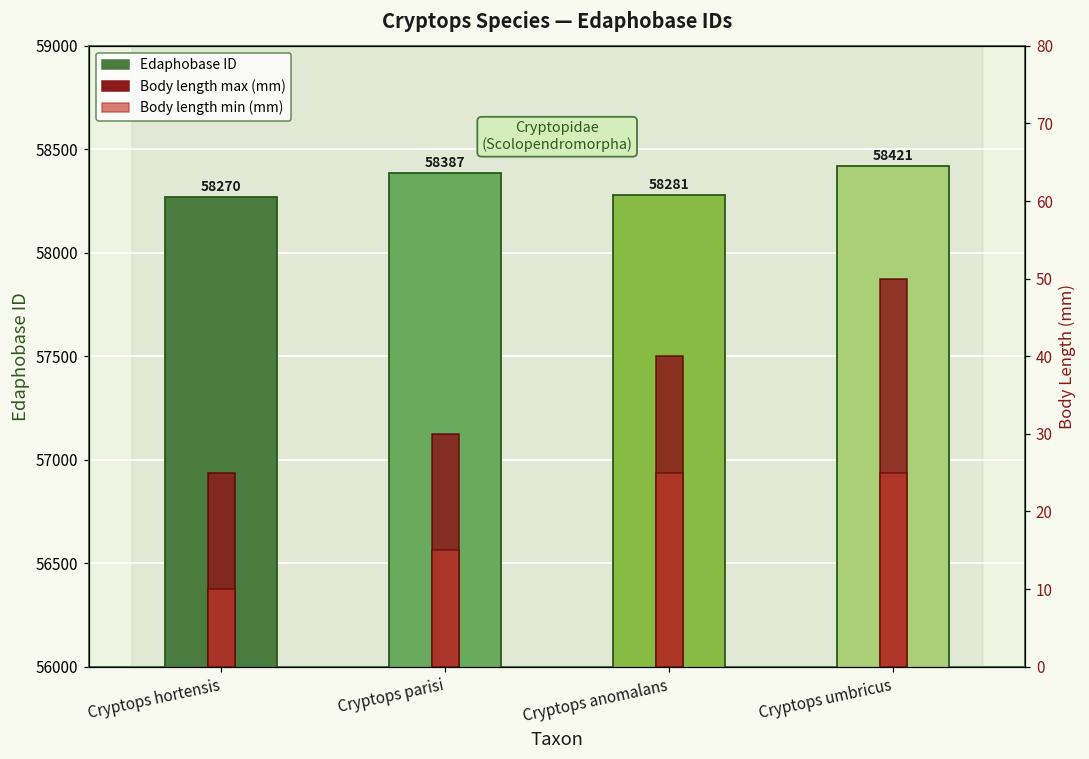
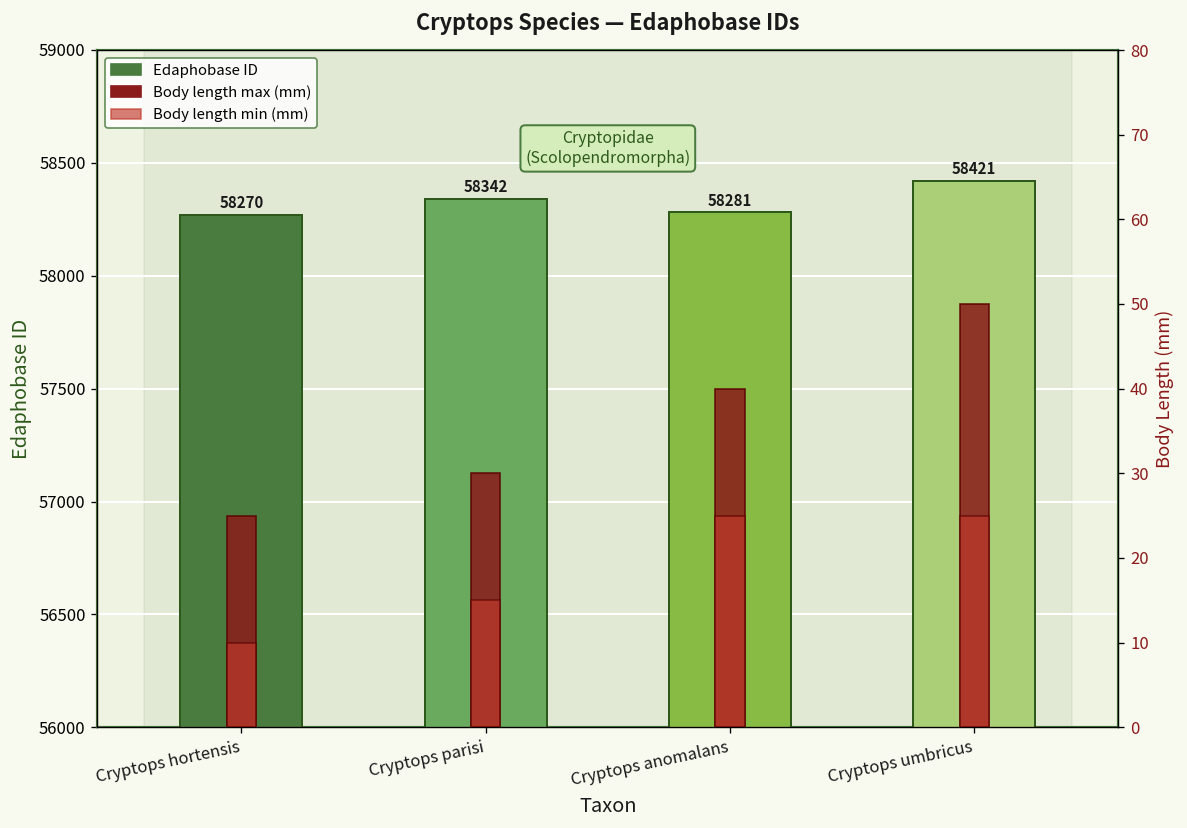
  {
    "Edaphobase ID": {
      "Cryptops hortensis": 58270,
-     "Cryptops parisi": 58387,
+     "Cryptops parisi": 58342,
      "Cryptops anomalans": 58281,
      "Cryptops umbricus": 58421
    }
  }
